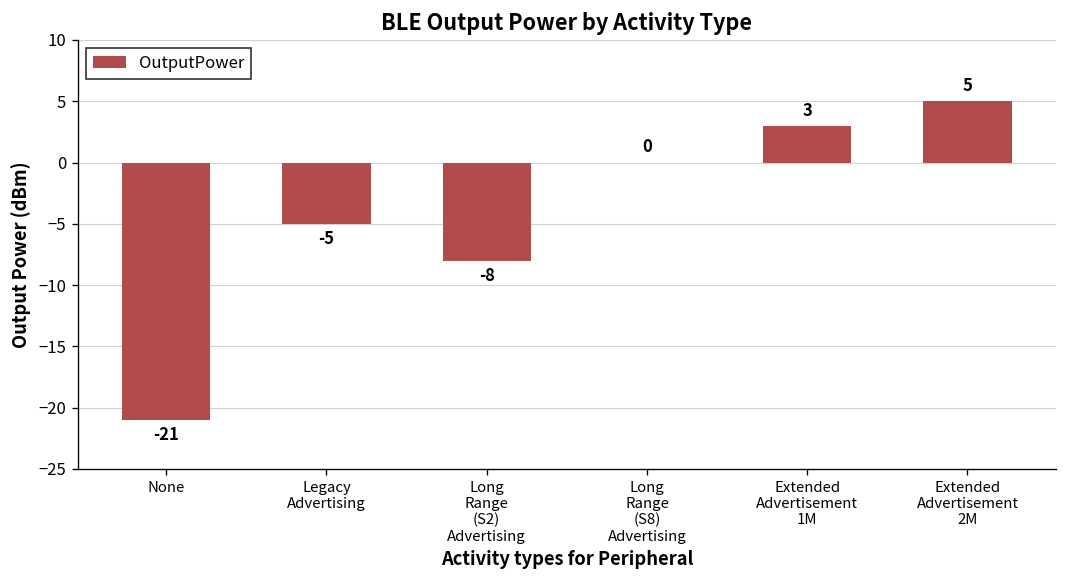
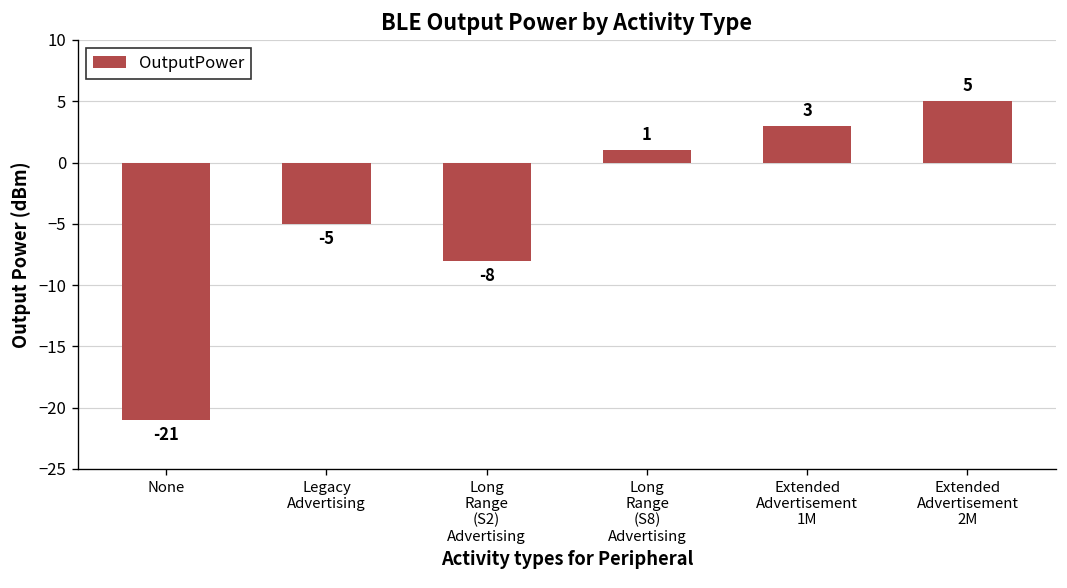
  {
    "None": -21,
    "Legacy Advertising": -5,
    "Long Range (S2) Advertising": -8,
-   "Long Range (S8) Advertising": 0,
+   "Long Range (S8) Advertising": 1,
    "Extended Advertisement 1M": 3,
    "Extended Advertisement 2M": 5
  }
